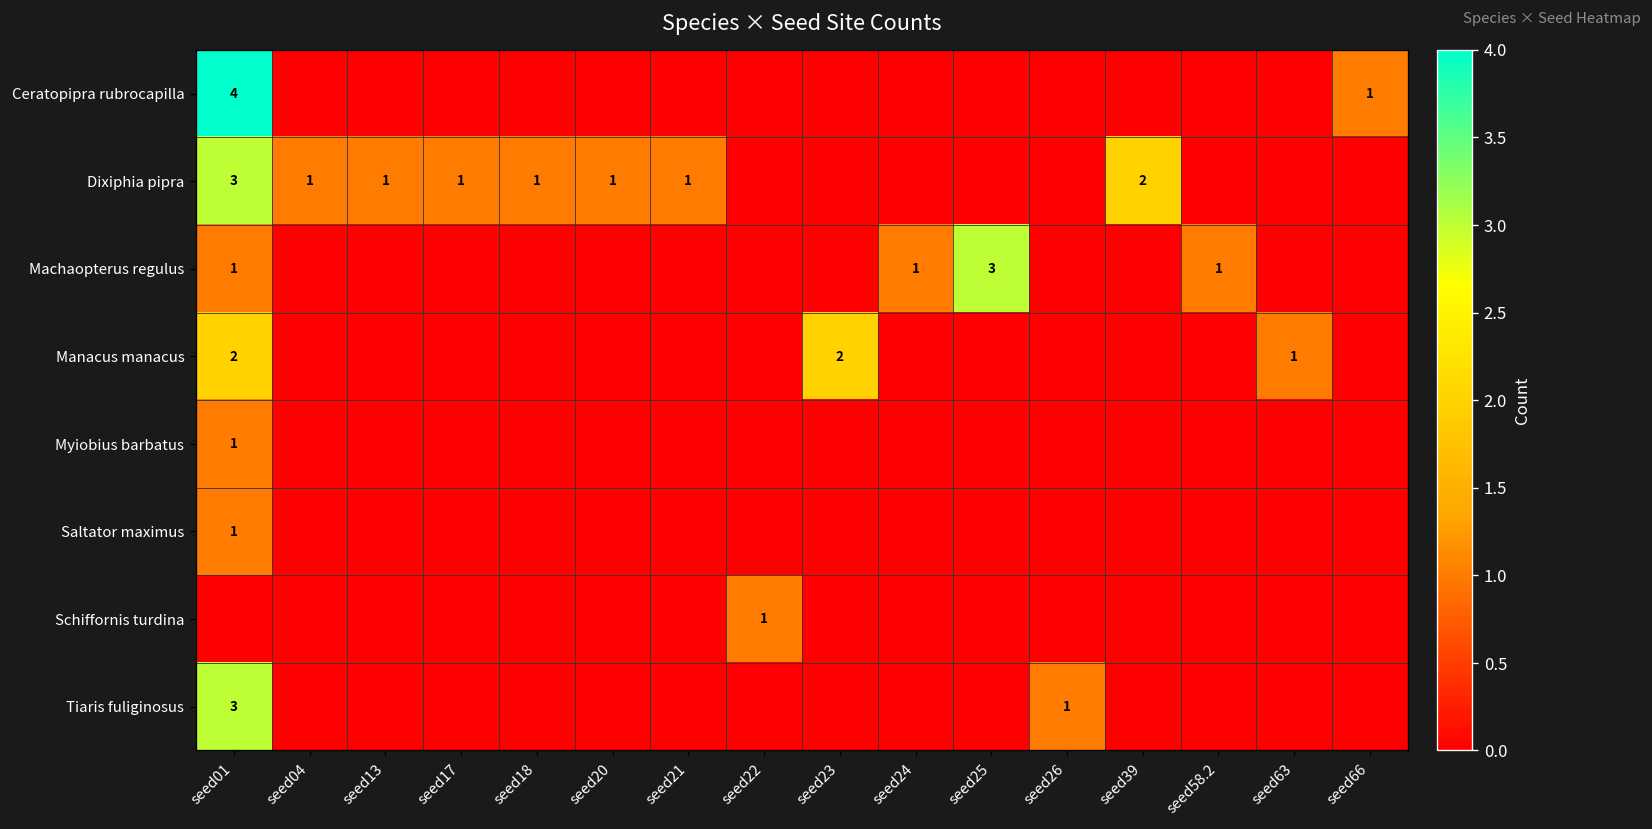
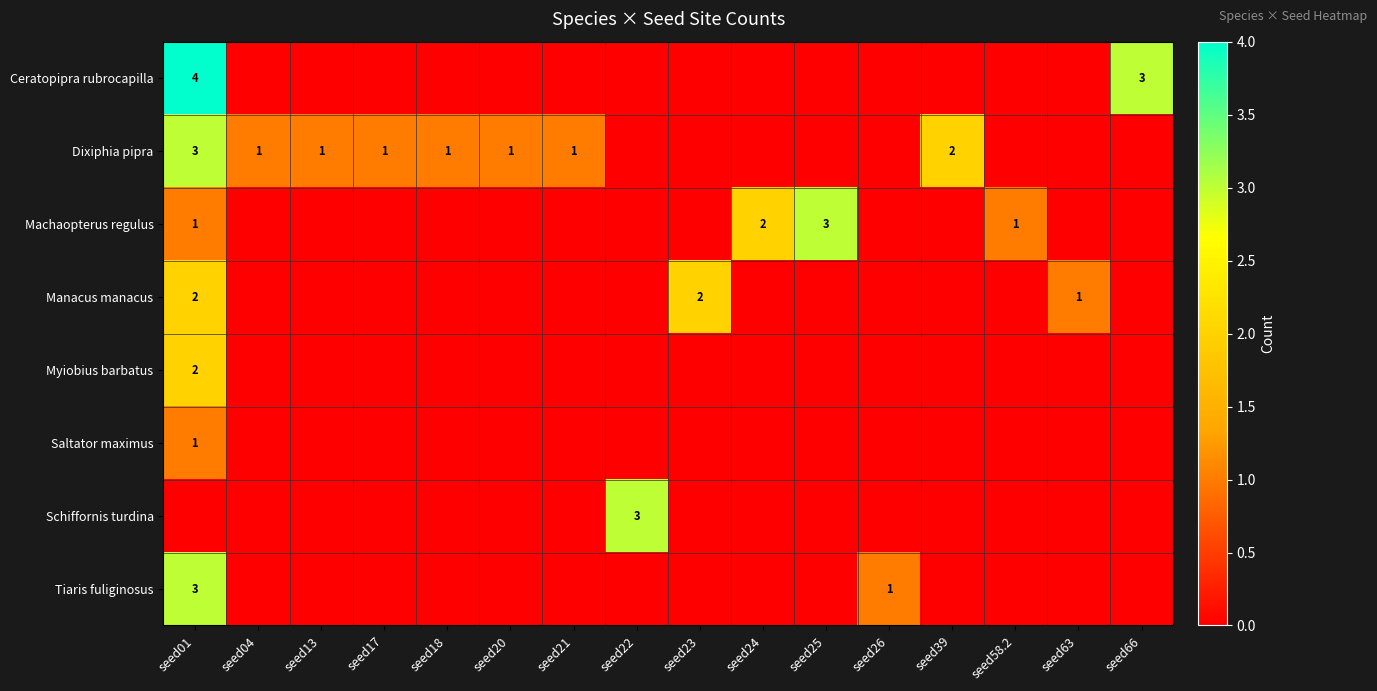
  {
    "Ceratopipra rubrocapilla": {
      "seed01": 4,
-     "seed66": 1
+     "seed66": 3
    },
    "Dixiphia pipra": {
      "seed01": 3,
      "seed04": 1,
      "seed13": 1,
      "seed17": 1,
      "seed18": 1,
      "seed20": 1,
      "seed21": 1,
      "seed39": 2
    },
    "Machaopterus regulus": {
      "seed01": 1,
-     "seed24": 1,
+     "seed24": 2,
      "seed25": 3,
      "seed58.2": 1
    },
    "Manacus manacus": {
      "seed01": 2,
      "seed23": 2,
      "seed63": 1
    },
    "Myiobius barbatus": {
-     "seed01": 1
+     "seed01": 2
    },
    "Saltator maximus": {
      "seed01": 1
    },
    "Schiffornis turdina": {
-     "seed22": 1
+     "seed22": 3
    },
    "Tiaris fuliginosus": {
      "seed01": 3,
      "seed26": 1
    }
  }
